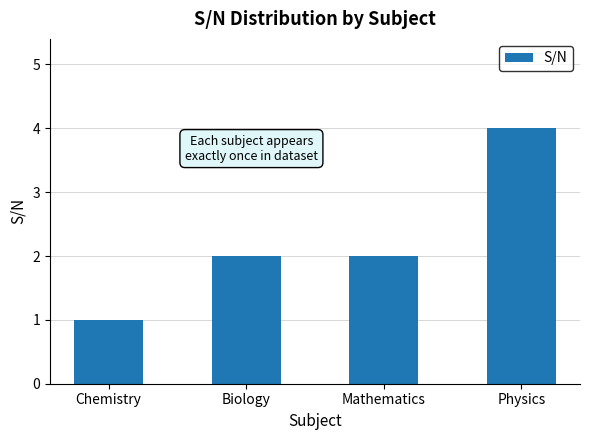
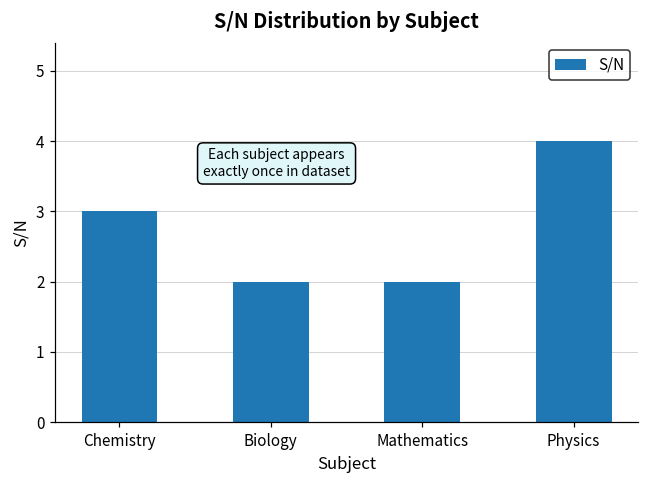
  {
-   "Chemistry": 1,
+   "Chemistry": 3,
    "Biology": 2,
    "Mathematics": 2,
    "Physics": 4
  }
